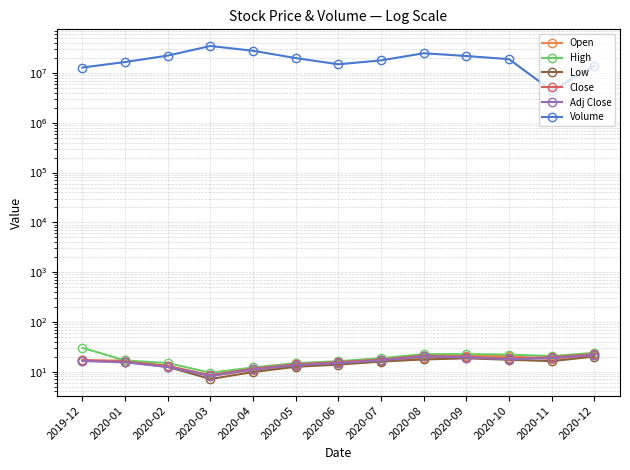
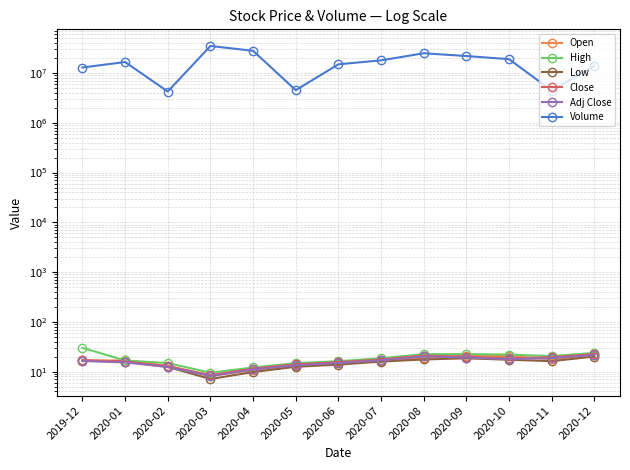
  {
    "High": {
      "2019-12": 30,
      "2020-02": 15
    },
    "Low": {
      "2020-03": 7
    },
    "Volume": {
      "2019-12": 13000000,
      "2020-01": 17000000,
-     "2020-02": 20000000,
+     "2020-02": 4000000,
      "2020-03": 40000000,
      "2020-04": 30000000,
-     "2020-05": 20000000,
+     "2020-05": 5000000,
      "2020-06": 15000000,
      "2020-07": 18000000,
      "2020-08": 30000000,
      "2020-09": 20000000,
      "2020-10": 19000000
    }
  }
